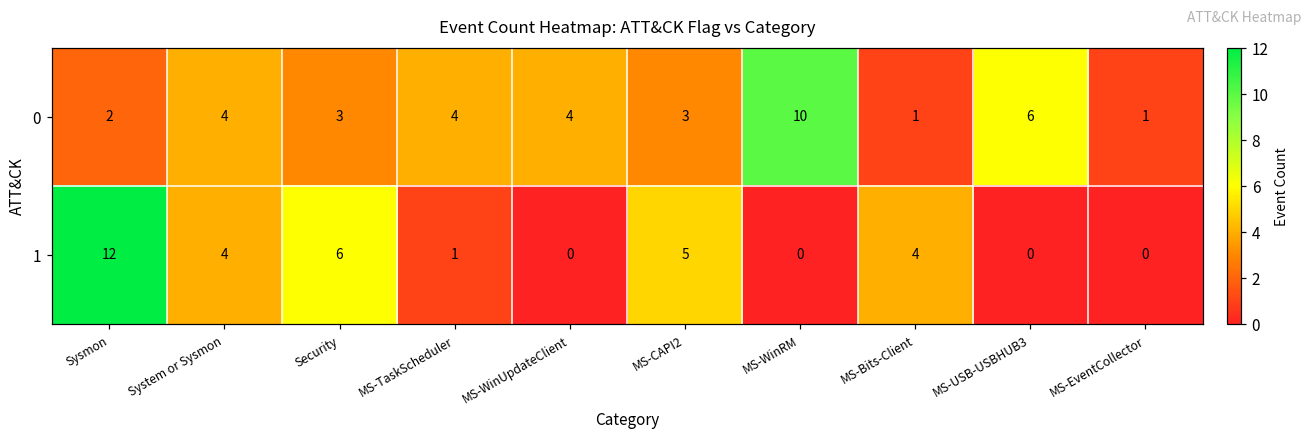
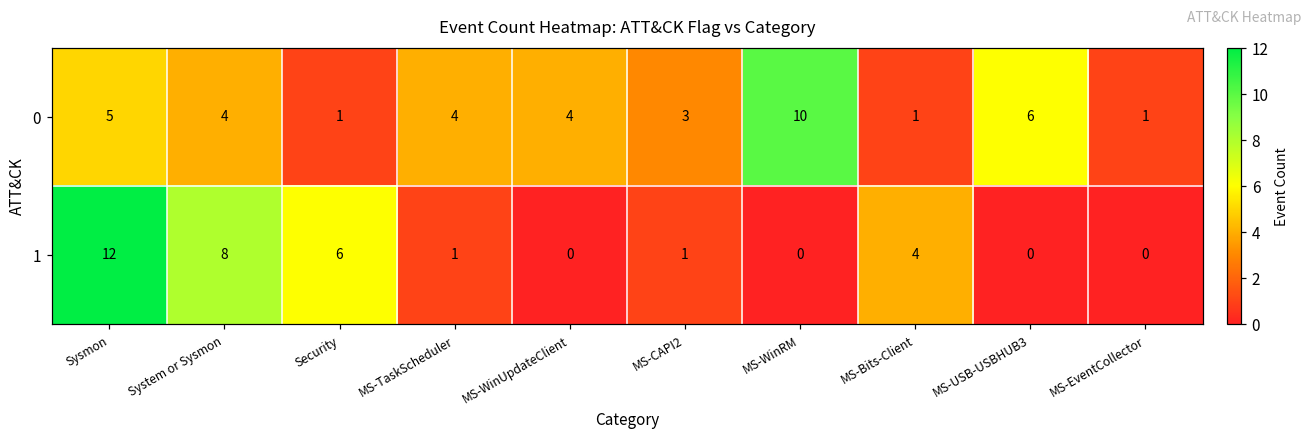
  {
    "0": {
-     "Sysmon": 2,
+     "Sysmon": 5,
      "System or Sysmon": 4,
-     "Security": 3,
+     "Security": 1,
      "MS-TaskScheduler": 4,
      "MS-WinUpdateClient": 4,
      "MS-CAPI2": 3,
      "MS-WinRM": 10,
      "MS-Bits-Client": 1,
      "MS-USB-USBHUB3": 6,
      "MS-EventCollector": 1
    },
    "1": {
      "Sysmon": 12,
-     "System or Sysmon": 4,
+     "System or Sysmon": 8,
      "Security": 6,
      "MS-TaskScheduler": 1,
      "MS-WinUpdateClient": 0,
-     "MS-CAPI2": 5,
+     "MS-CAPI2": 1,
      "MS-WinRM": 0,
      "MS-Bits-Client": 4,
      "MS-USB-USBHUB3": 0,
      "MS-EventCollector": 0
    }
  }
